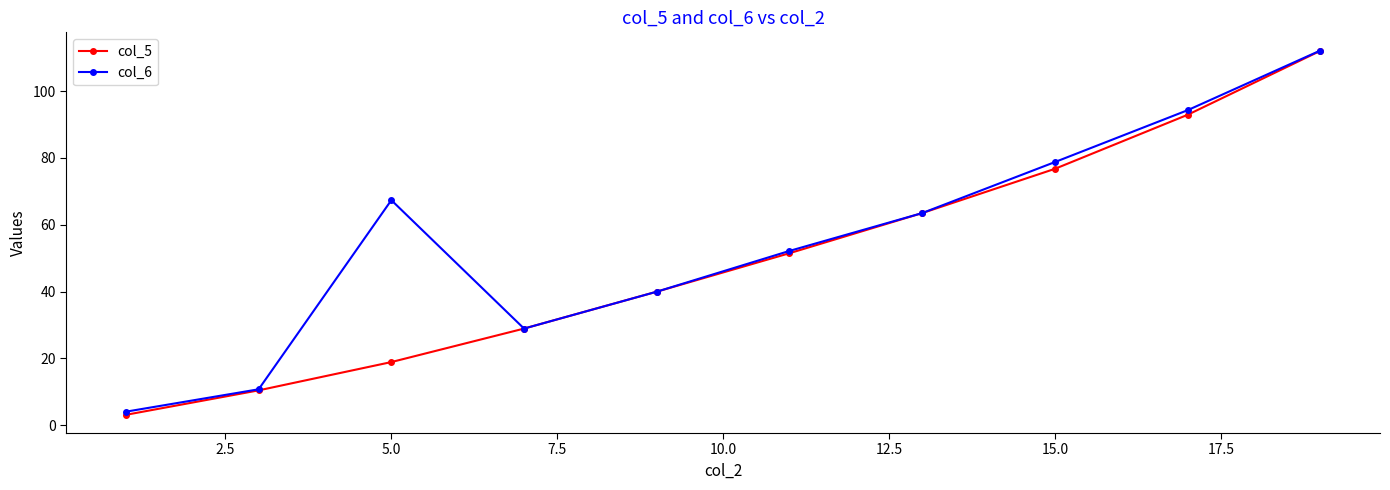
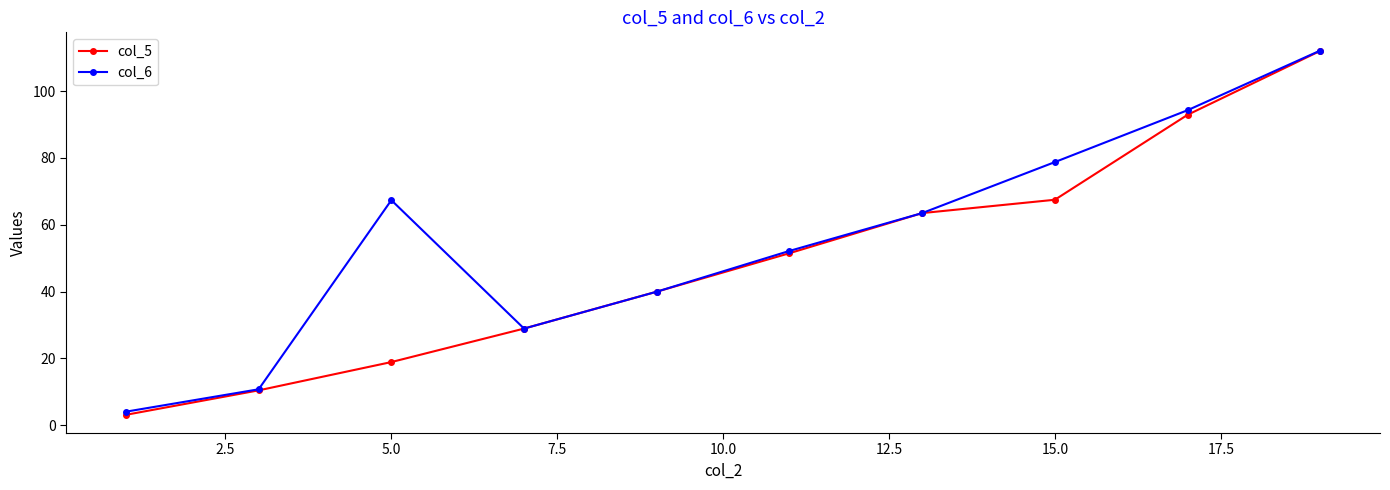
  {
    "col_5": {
      "5.0": 19,
-     "15.0": 77
+     "15.0": 67
    },
    "col_6": {
      "5.0": 67,
      "15.0": 79
    }
  }
